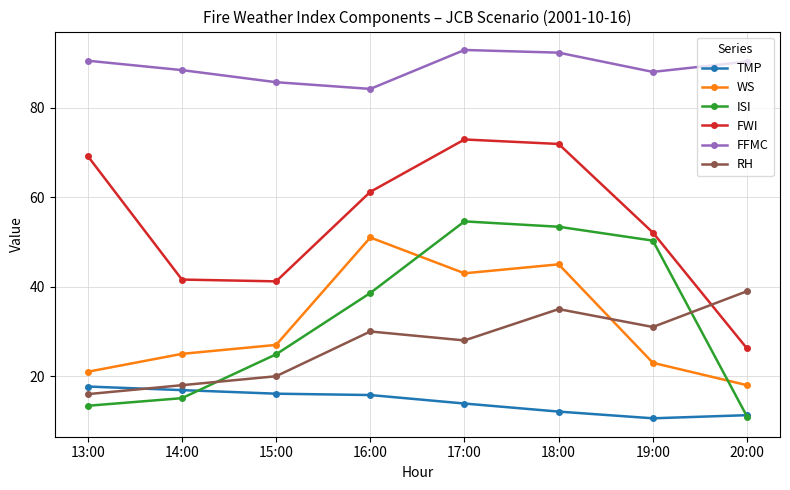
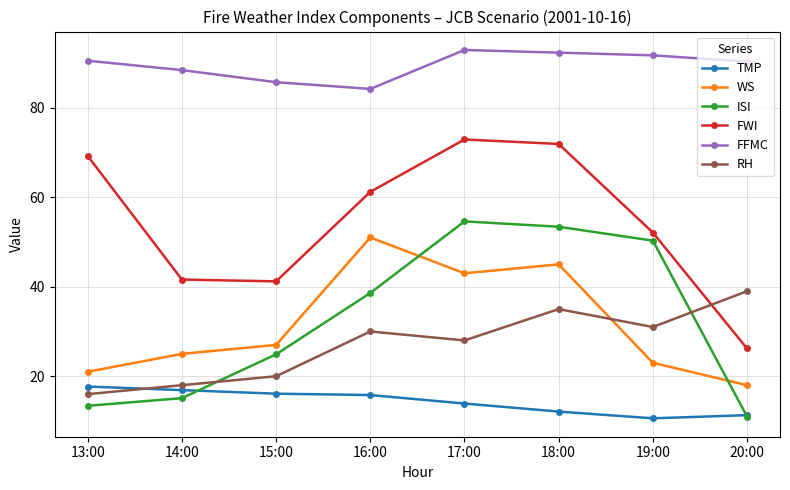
  {
    "TMP": {
      "13:00": 18,
      "14:00": 17,
      "15:00": 16,
      "16:00": 16,
      "17:00": 14,
      "18:00": 12,
      "19:00": 11
    },
    "WS": {
      "13:00": 21,
      "14:00": 25,
      "15:00": 27,
      "16:00": 51,
      "17:00": 43,
      "18:00": 45,
      "19:00": 23,
      "20:00": 18
    },
    "ISI": {
      "13:00": 13,
      "14:00": 15,
      "15:00": 25,
      "16:00": 39,
      "17:00": 55,
      "18:00": 53,
      "19:00": 50
    },
    "FWI": {
      "13:00": 69,
      "14:00": 42,
      "15:00": 41,
      "16:00": 61,
      "17:00": 73,
      "18:00": 72,
      "19:00": 52,
      "20:00": 26
    },
    "FFMC": {
      "13:00": 91,
      "14:00": 88,
      "15:00": 86,
      "16:00": 84,
      "17:00": 93,
      "18:00": 92,
-     "19:00": 88
+     "19:00": 92
    },
    "RH": {
      "13:00": 16,
      "14:00": 18,
      "15:00": 20,
      "16:00": 30,
      "17:00": 28,
      "18:00": 35,
      "19:00": 31,
      "20:00": 39
    }
  }
